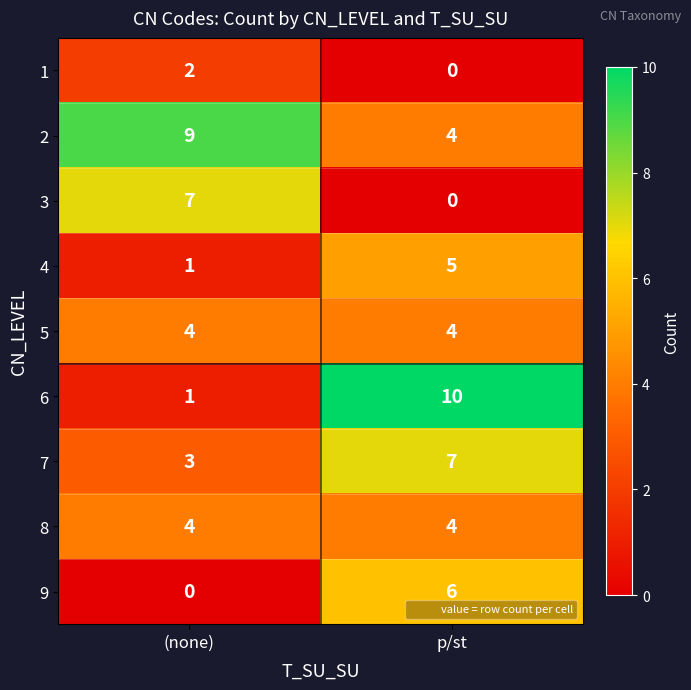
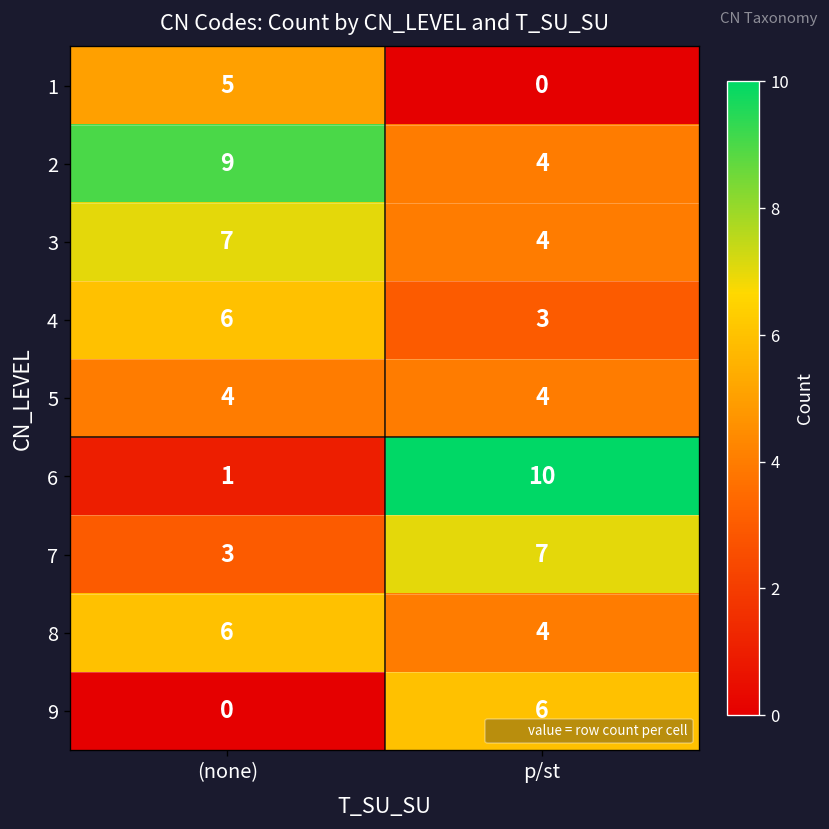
  {
    "1": {
-     "(none)": 2,
+     "(none)": 5,
      "p/st": 0
    },
    "2": {
      "(none)": 9,
      "p/st": 4
    },
    "3": {
      "(none)": 7,
-     "p/st": 0
+     "p/st": 4
    },
    "4": {
-     "(none)": 1,
-     "p/st": 5
+     "(none)": 6,
+     "p/st": 3
    },
    "5": {
      "(none)": 4,
      "p/st": 4
    },
    "6": {
      "(none)": 1,
      "p/st": 10
    },
    "7": {
      "(none)": 3,
      "p/st": 7
    },
    "8": {
-     "(none)": 4,
+     "(none)": 6,
      "p/st": 4
    },
    "9": {
      "(none)": 0
    }
  }
